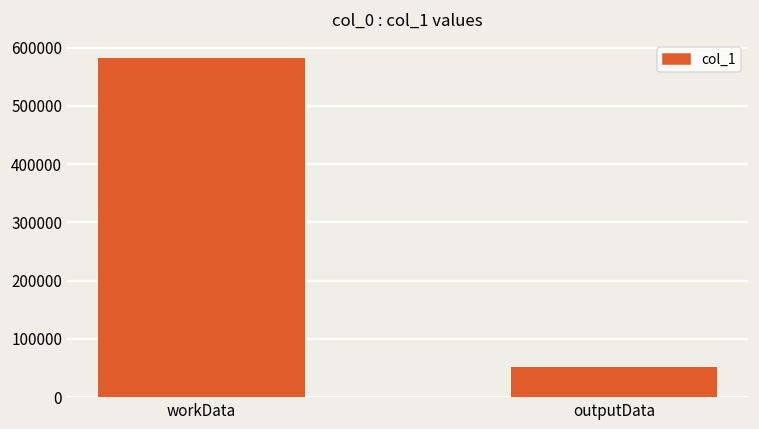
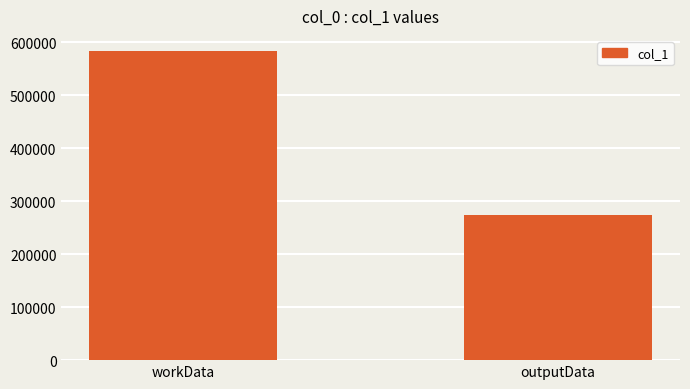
  {
    "workData": 580000,
-   "outputData": 50000
+   "outputData": 270000
  }
